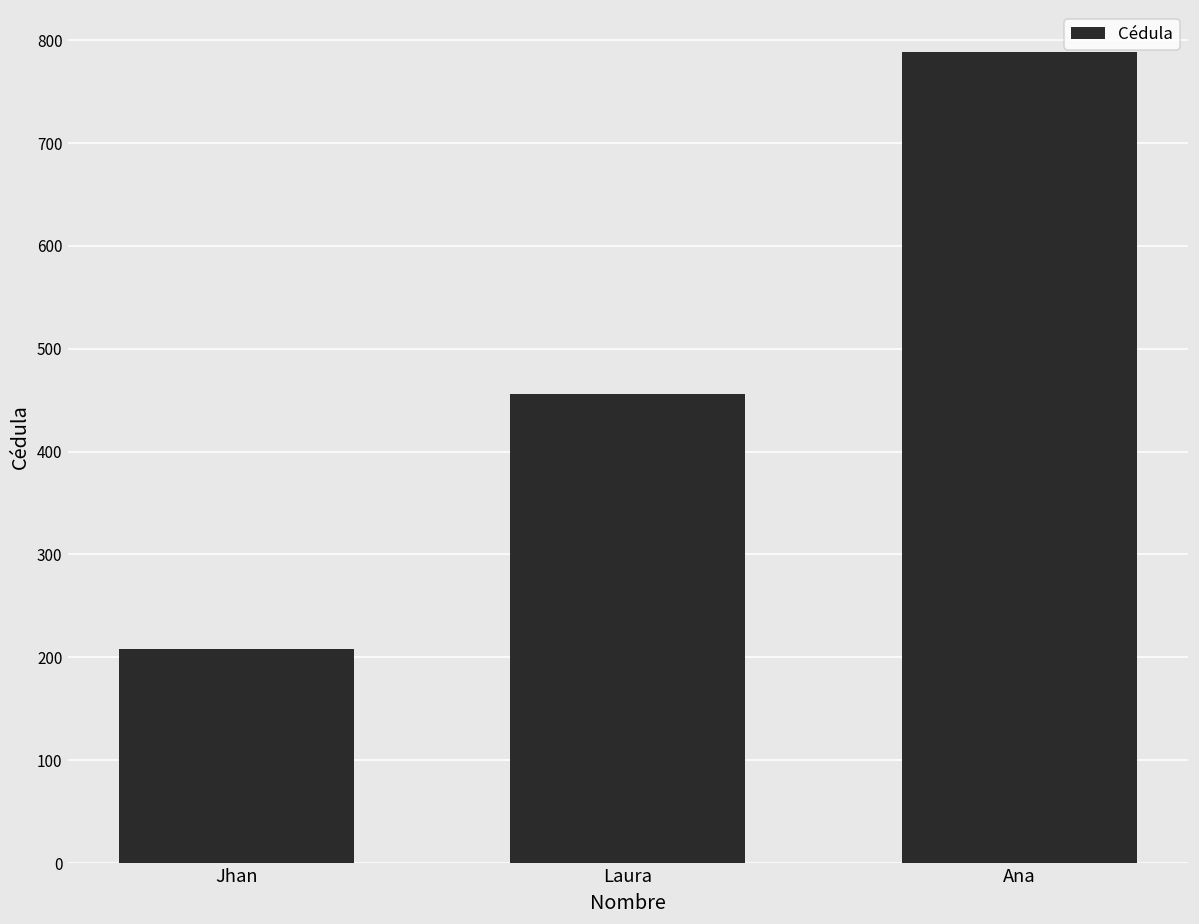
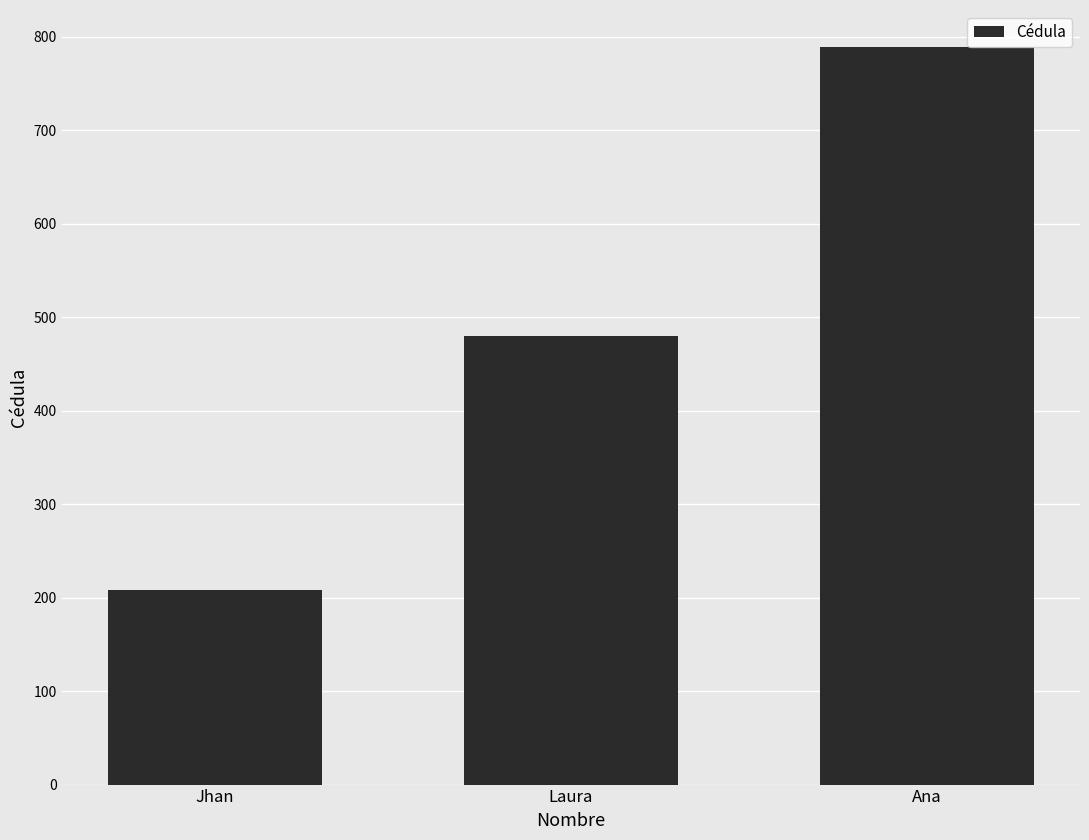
  {
    "Jhan": 210,
-   "Laura": 460,
+   "Laura": 480,
    "Ana": 790
  }
